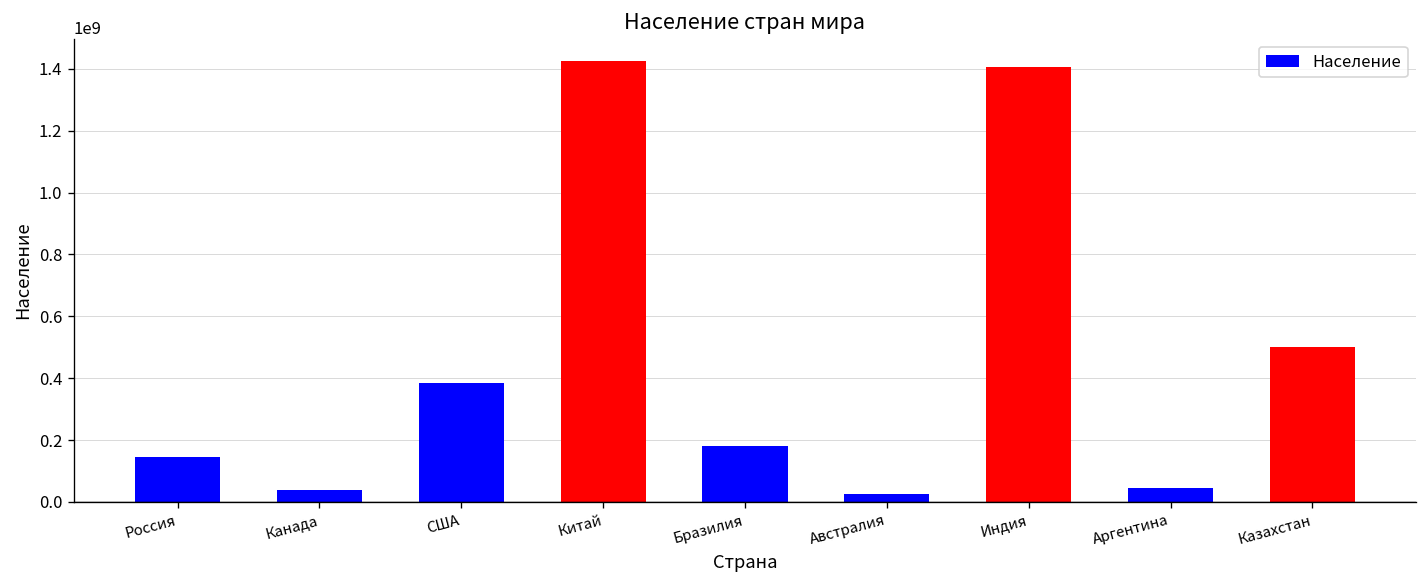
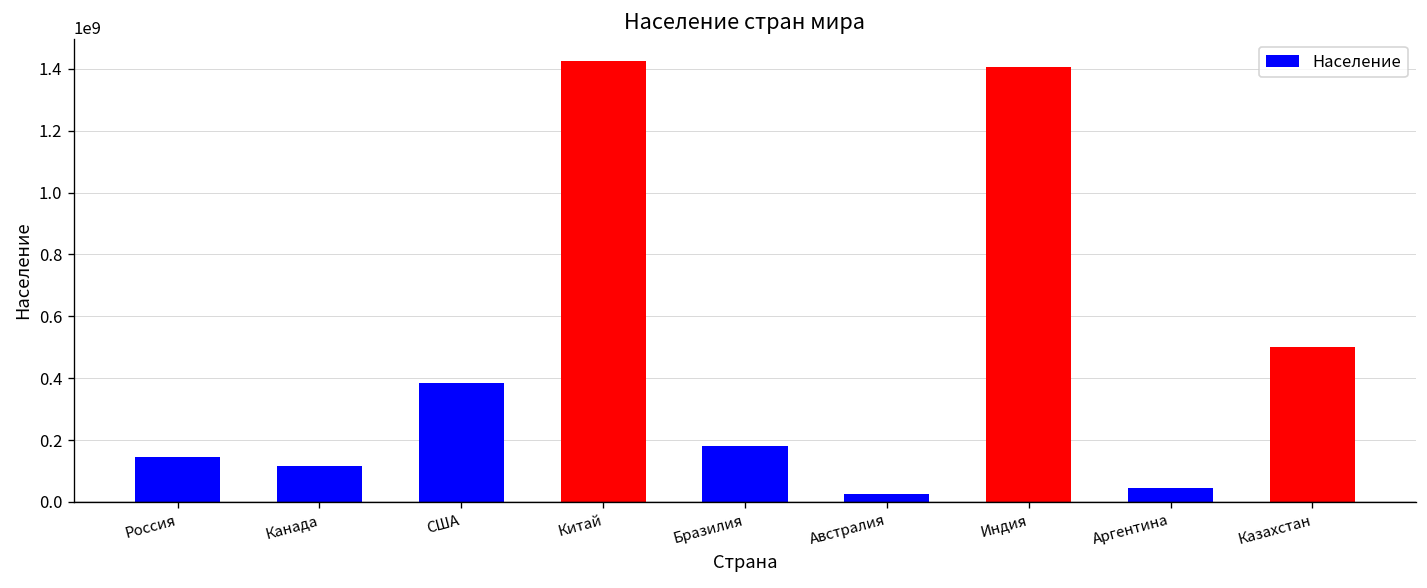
  {
    "Россия": 150000000,
-   "Канада": 40000000,
+   "Канада": 120000000,
    "США": 380000000,
    "Китай": 1430000000,
    "Бразилия": 180000000,
    "Австралия": 30000000,
    "Индия": 1410000000,
    "Аргентина": 50000000,
    "Казахстан": 500000000
  }
